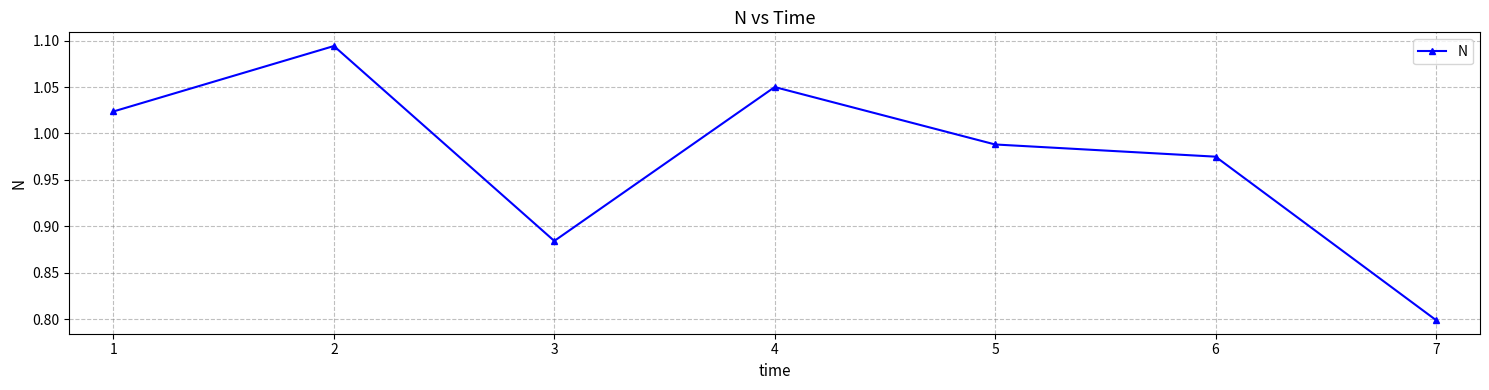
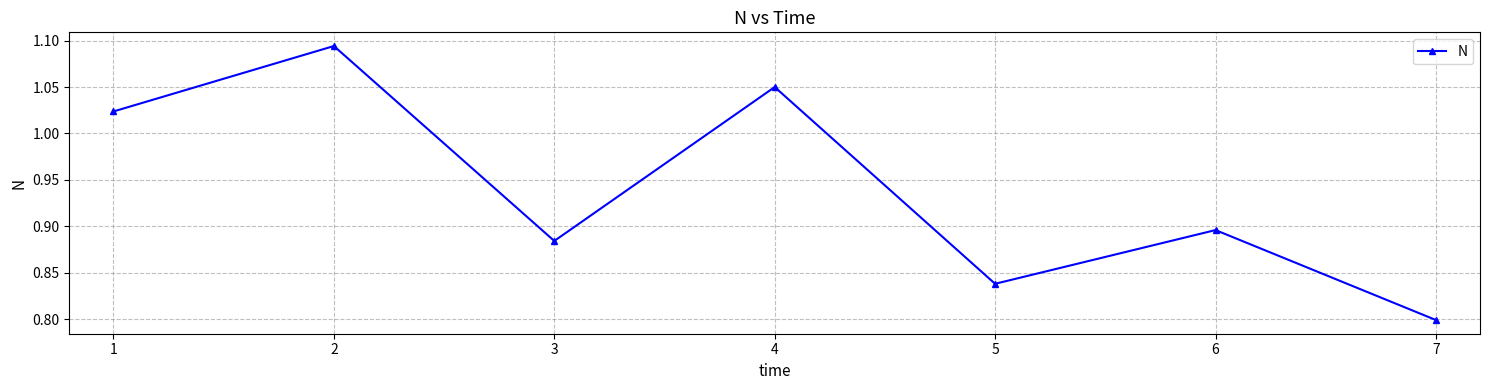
  {
    "1": 1.02,
    "2": 1.09,
    "3": 0.88,
    "4": 1.05,
-   "5": 0.99,
-   "6": 0.97,
+   "5": 0.84,
+   "6": 0.90,
    "7": 0.80
  }
